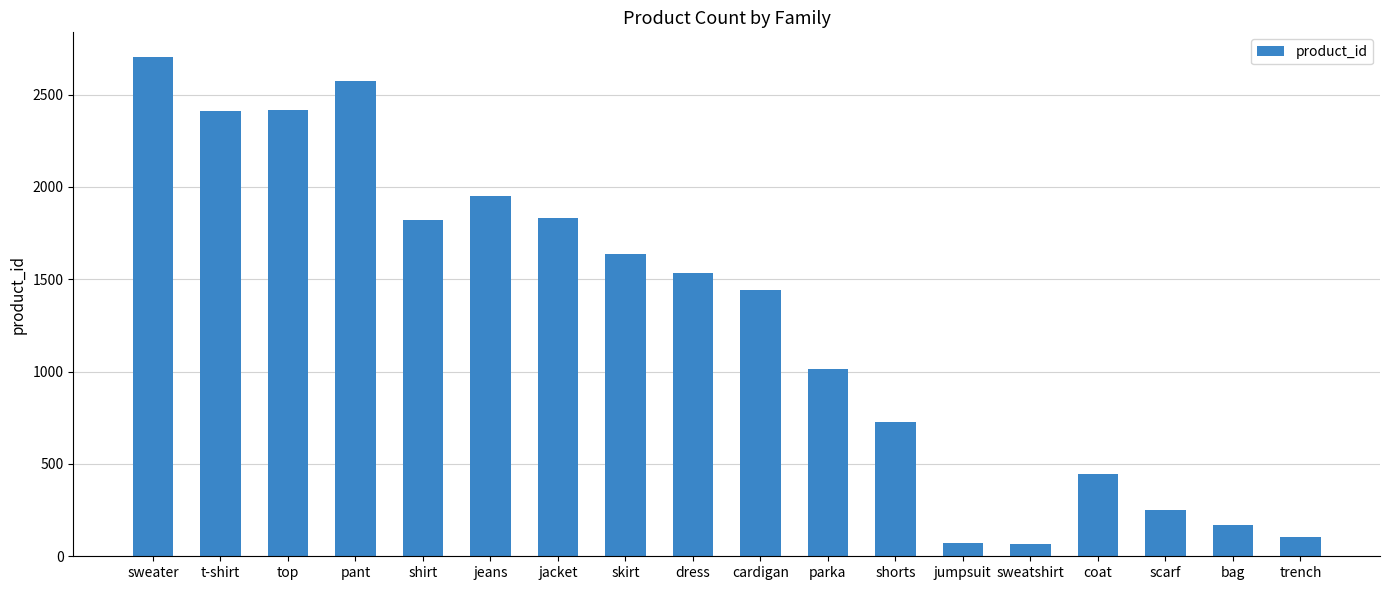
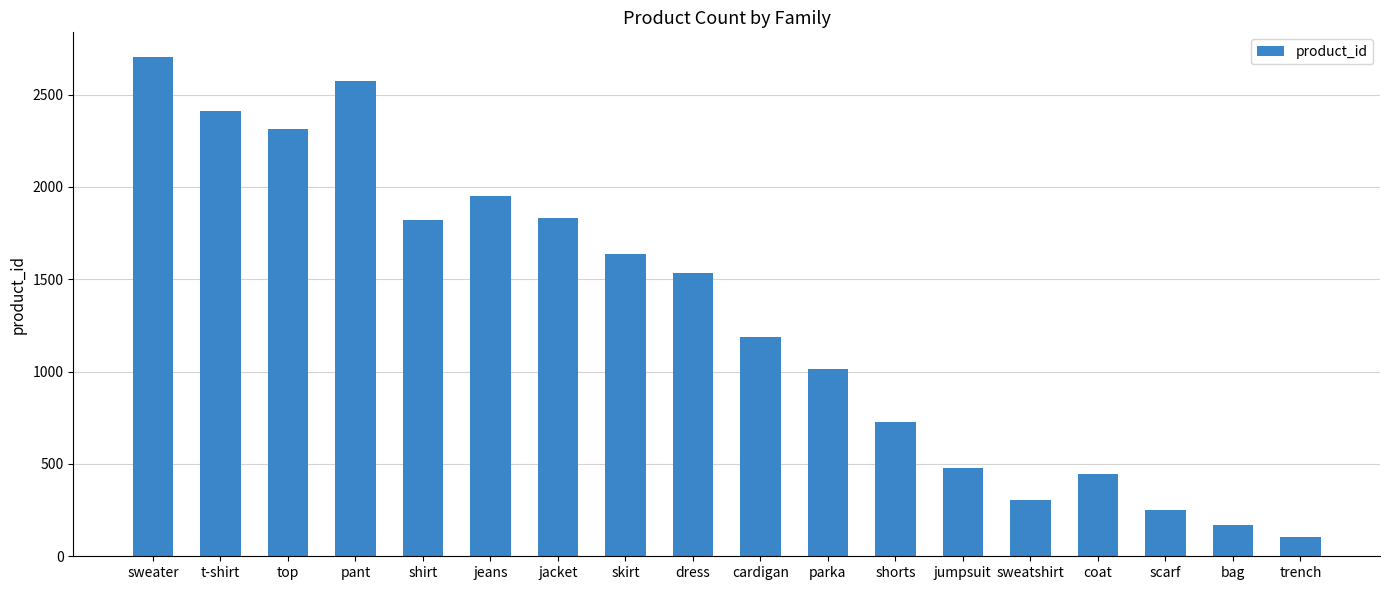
  {
    "sweater": 2700,
    "t-shirt": 2410,
-   "top": 2420,
+   "top": 2320,
    "pant": 2570,
    "shirt": 1820,
    "jeans": 1950,
    "jacket": 1830,
    "skirt": 1640,
    "dress": 1540,
-   "cardigan": 1440,
+   "cardigan": 1190,
    "parka": 1010,
    "shorts": 730,
-   "jumpsuit": 70,
-   "sweatshirt": 70,
+   "jumpsuit": 480,
+   "sweatshirt": 300,
    "coat": 440,
    "scarf": 250,
    "bag": 170,
    "trench": 100
  }
